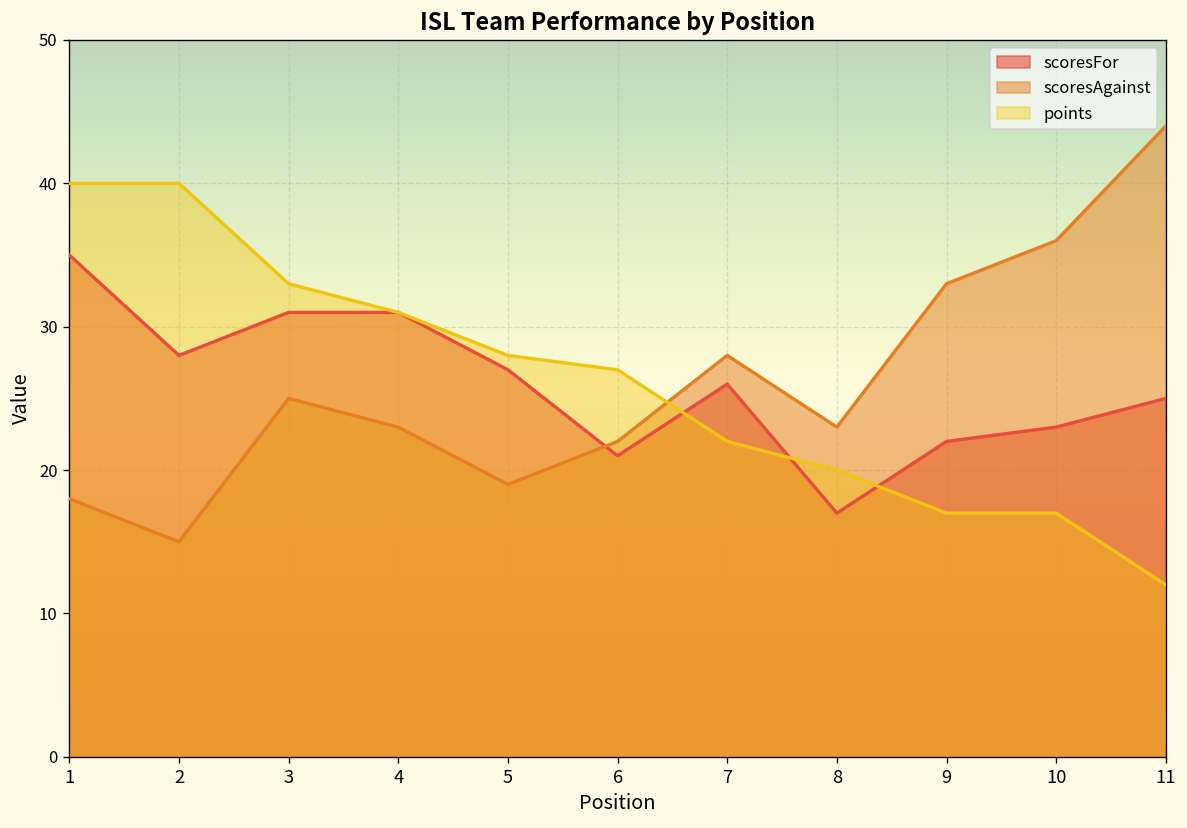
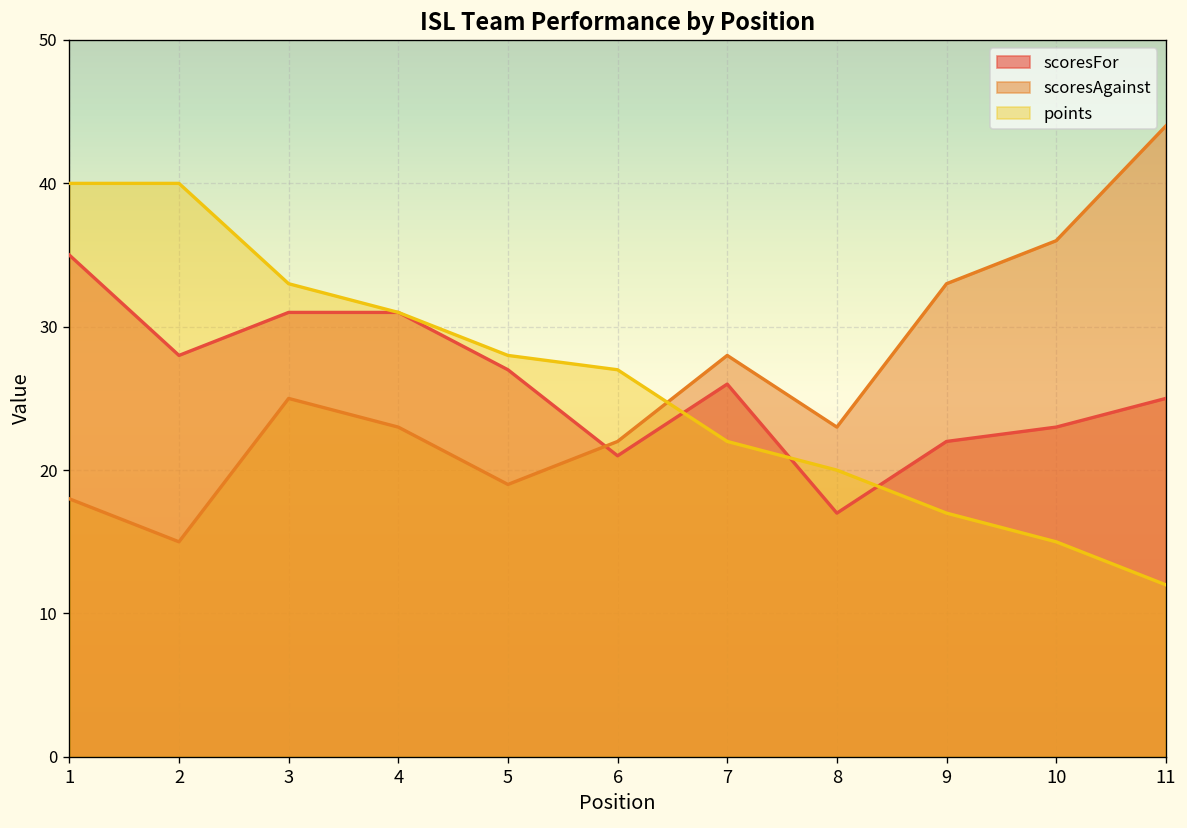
  {
    "points": {
      "1": 40,
      "2": 40,
      "3": 33,
      "5": 28,
      "6": 27,
      "7": 22,
      "8": 20,
      "9": 17,
-     "10": 17,
+     "10": 15,
      "11": 12
    }
  }
